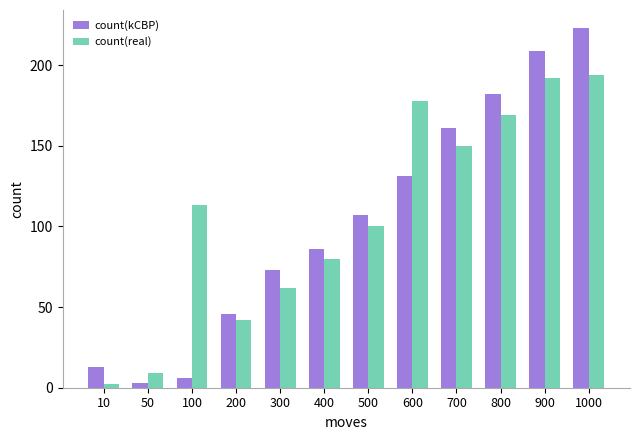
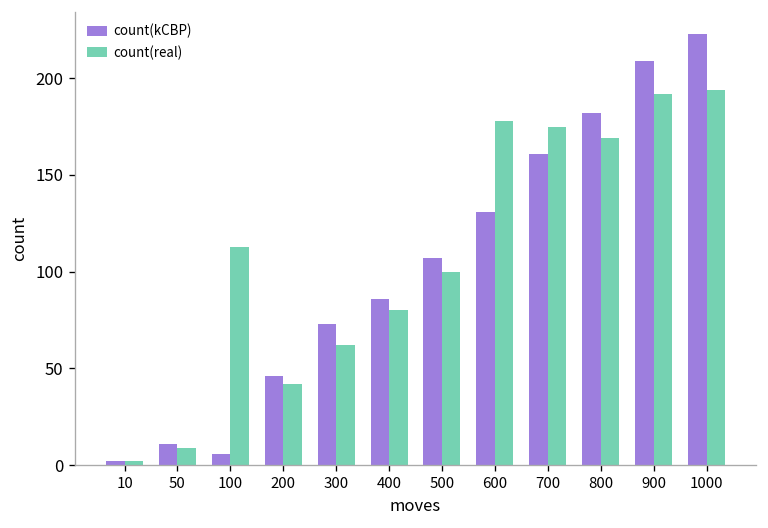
  {
    "count(kCBP)": {
-     "10": 13,
-     "50": 3,
+     "10": 2,
+     "50": 11,
      "100": 6,
      "200": 46,
      "300": 73,
      "400": 86,
      "500": 107,
      "600": 131,
      "700": 161,
      "800": 182,
      "900": 209,
      "1000": 223
    },
    "count(real)": {
      "10": 2,
      "50": 9,
      "100": 113,
      "200": 42,
      "300": 62,
      "400": 80,
      "500": 100,
      "600": 178,
-     "700": 150,
+     "700": 175,
      "800": 169,
      "900": 192,
      "1000": 194
    }
  }
